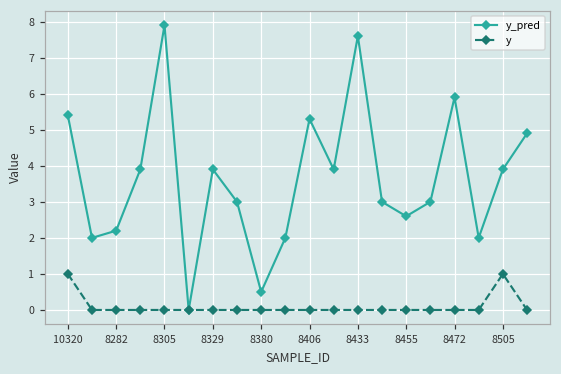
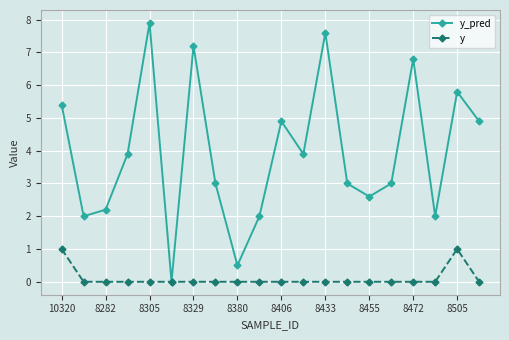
  {
    "y_pred": {
      "10320": 5.4,
      "8282": 2.2,
      "8305": 7.9,
-     "8329": 3.9,
+     "8329": 7.2,
      "8380": 0.5,
-     "8406": 5.3,
+     "8406": 4.9,
      "8433": 7.6,
      "8455": 2.6,
-     "8472": 5.9,
-     "8505": 3.9
+     "8472": 6.8,
+     "8505": 5.8
    },
    "y": {
      "10320": 1.0,
      "8282": 0.0,
      "8305": 0.0,
      "8329": 0.0,
      "8380": 0.0,
      "8406": 0.0,
      "8433": 0.0,
      "8455": 0.0,
      "8472": 0.0,
      "8505": 1.0
    }
  }
